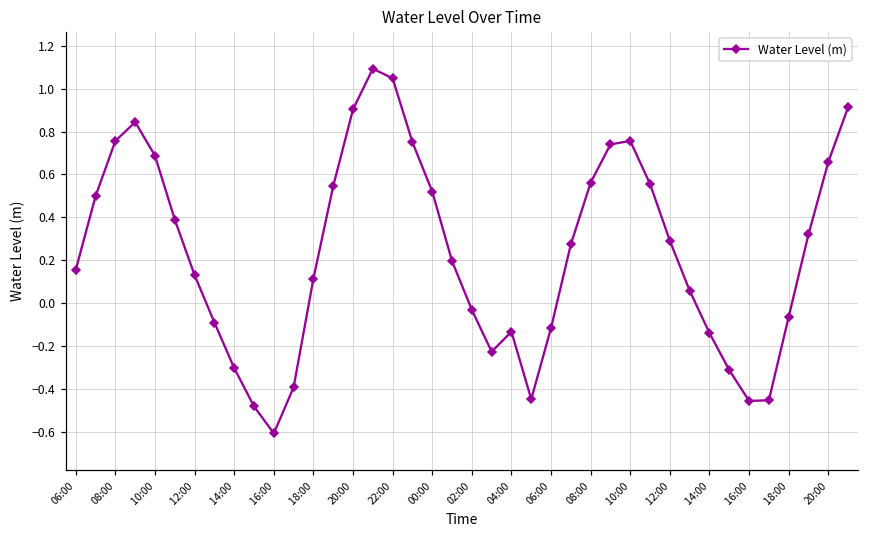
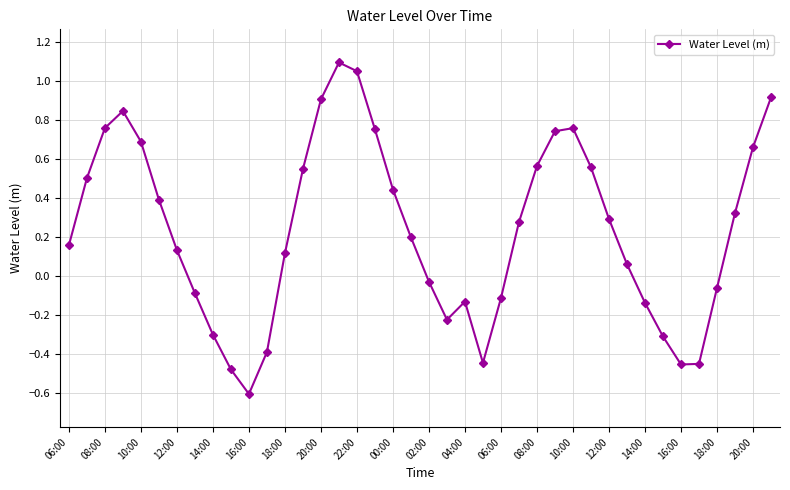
  {
    "22:00": 1.05,
-   "00:00": 0.52,
+   "00:00": 0.44,
    "02:00": -0.03,
    "04:00": -0.13
  }
